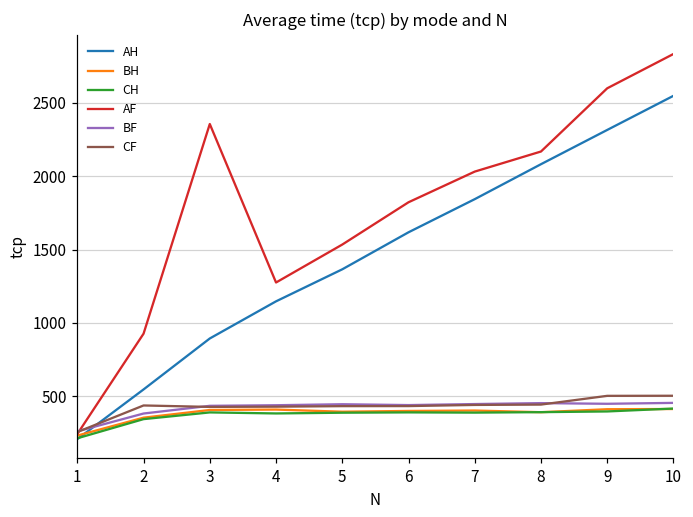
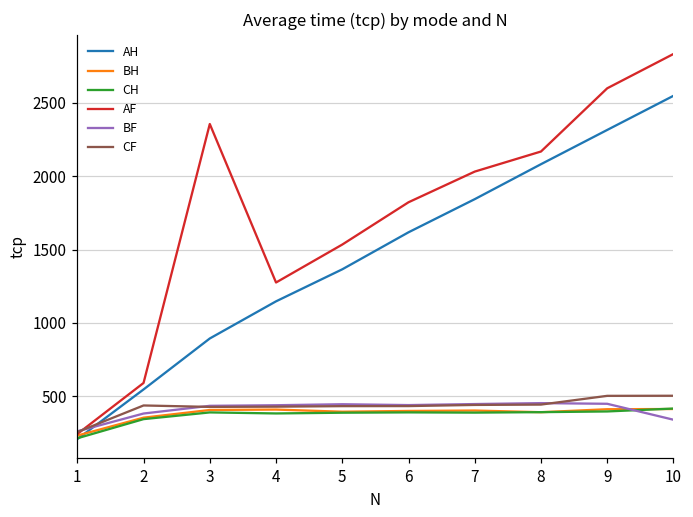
  {
    "AH": {
      "2": 550,
      "3": 890,
      "4": 1150,
      "5": 1370,
      "6": 1620,
      "7": 1840,
      "8": 2080,
      "9": 2320,
      "10": 2550
    },
    "BH": {
      "4": 410
    },
    "CH": {
      "4": 380
    },
    "AF": {
-     "2": 930,
+     "2": 590,
      "3": 2360,
      "4": 1280,
      "5": 1530,
      "6": 1820,
      "7": 2030,
      "8": 2170,
      "9": 2600,
      "10": 2830
    },
    "BF": {
      "2": 380,
      "9": 450,
-     "10": 450
+     "10": 340
    },
    "CF": {
      "2": 440,
      "9": 500,
      "10": 500
    }
  }
